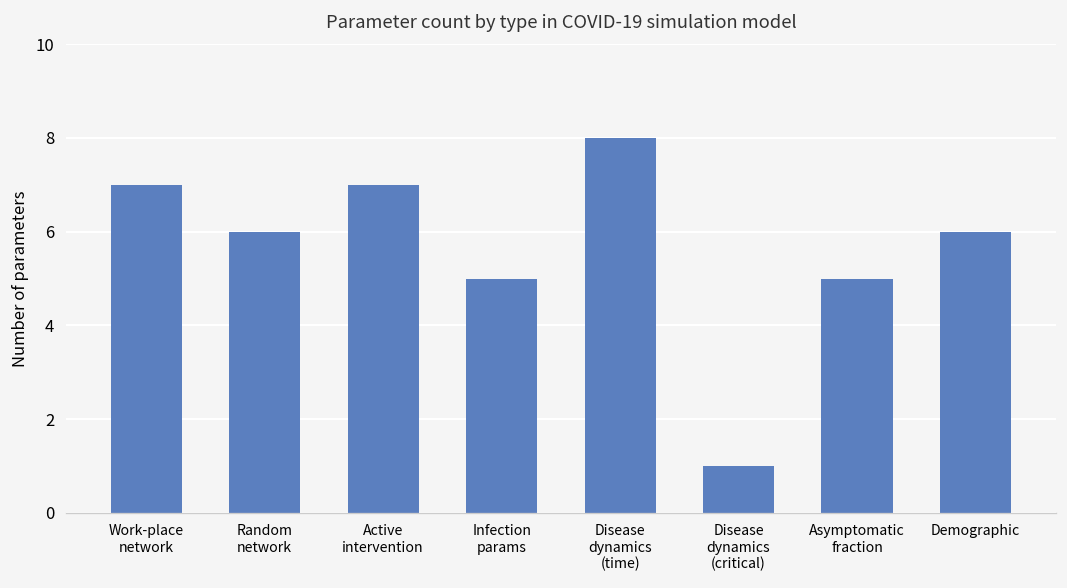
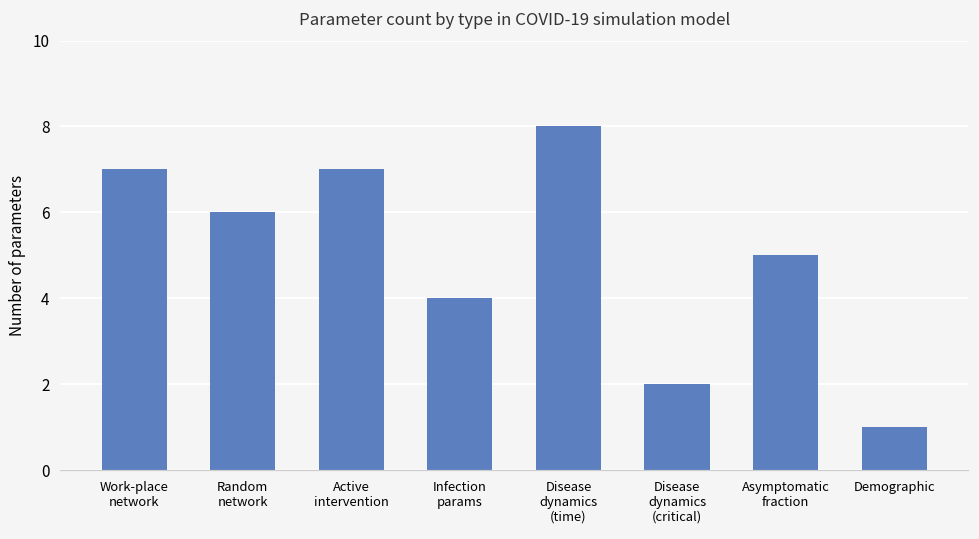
  {
    "Work-place network": 7,
    "Random network": 6,
    "Active intervention": 7,
-   "Infection params": 5,
+   "Infection params": 4,
    "Disease dynamics (time)": 8,
-   "Disease dynamics (critical)": 1,
+   "Disease dynamics (critical)": 2,
    "Asymptomatic fraction": 5,
-   "Demographic": 6
+   "Demographic": 1
  }
